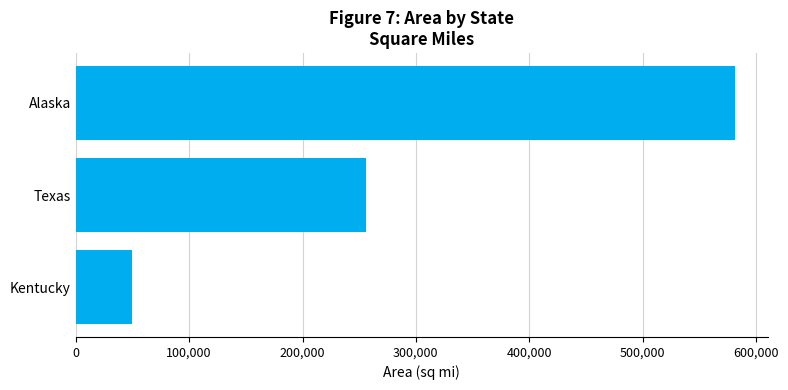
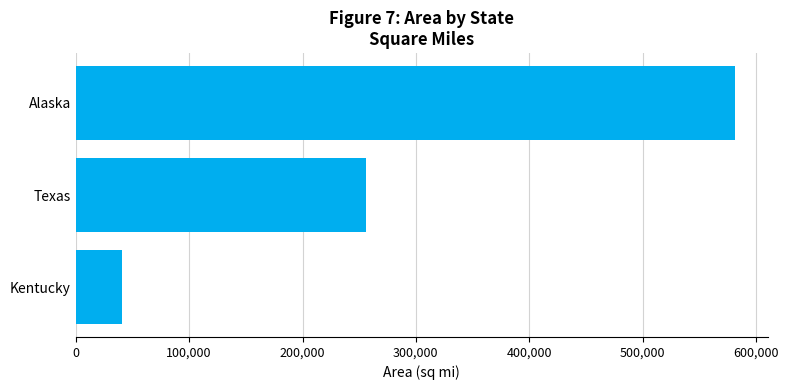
  {
    "Alaska": "581,000",
    "Texas": "256,000",
-   "Kentucky": "50,000"
+   "Kentucky": "40,000"
  }
